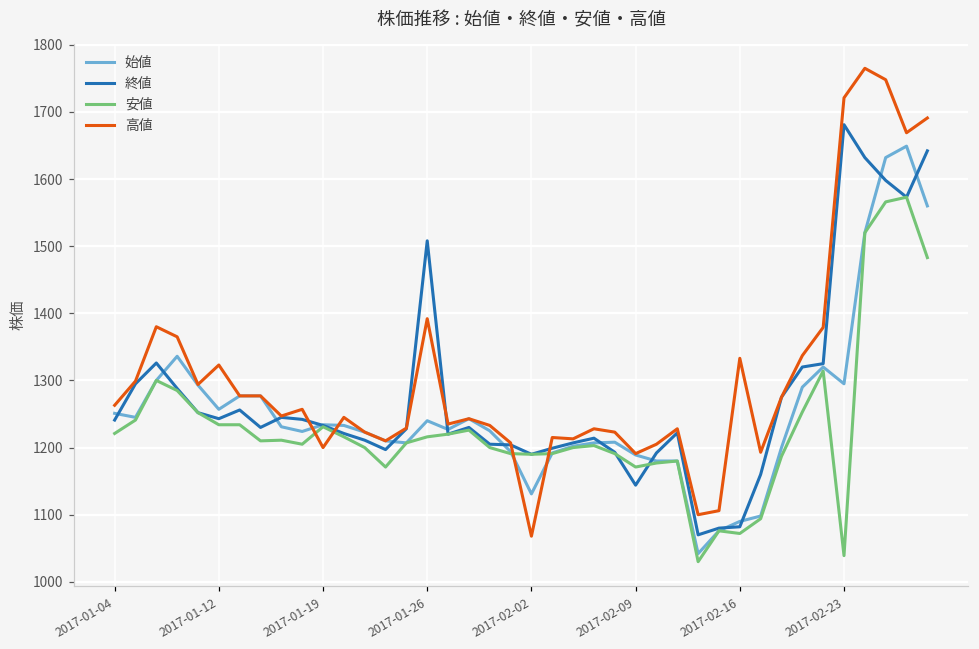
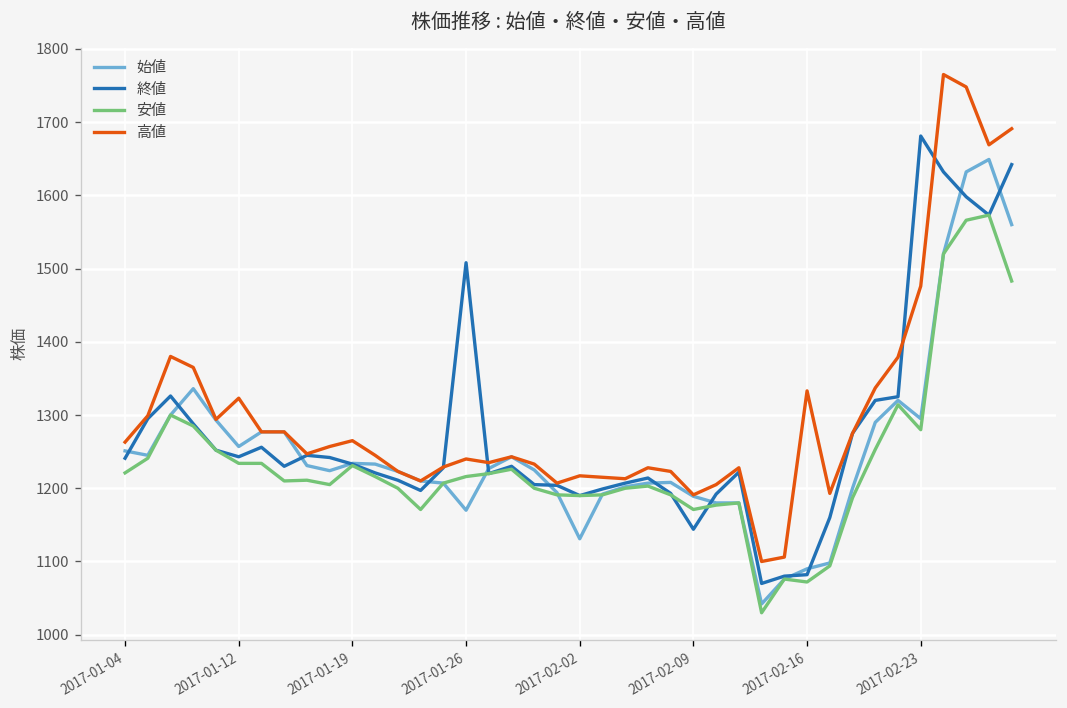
  {
    "始値": {
      "2017-01-04": 1250,
      "2017-01-12": 1260,
-     "2017-01-26": 1240,
+     "2017-01-26": 1170,
      "2017-02-02": 1130,
      "2017-02-16": 1090,
      "2017-02-23": 1300
    },
    "終値": {
      "2017-01-04": 1240,
      "2017-01-12": 1240,
      "2017-01-26": 1510,
      "2017-02-09": 1140,
      "2017-02-16": 1080,
      "2017-02-23": 1680
    },
    "安値": {
      "2017-01-04": 1220,
      "2017-01-12": 1230,
      "2017-01-26": 1220,
      "2017-02-09": 1170,
      "2017-02-16": 1070,
-     "2017-02-23": 1040
+     "2017-02-23": 1280
    },
    "高値": {
      "2017-01-04": 1260,
      "2017-01-12": 1320,
-     "2017-01-19": 1200,
-     "2017-01-26": 1390,
-     "2017-02-02": 1070,
+     "2017-01-19": 1270,
+     "2017-01-26": 1240,
+     "2017-02-02": 1220,
      "2017-02-16": 1330,
-     "2017-02-23": 1720
+     "2017-02-23": 1480
    }
  }
